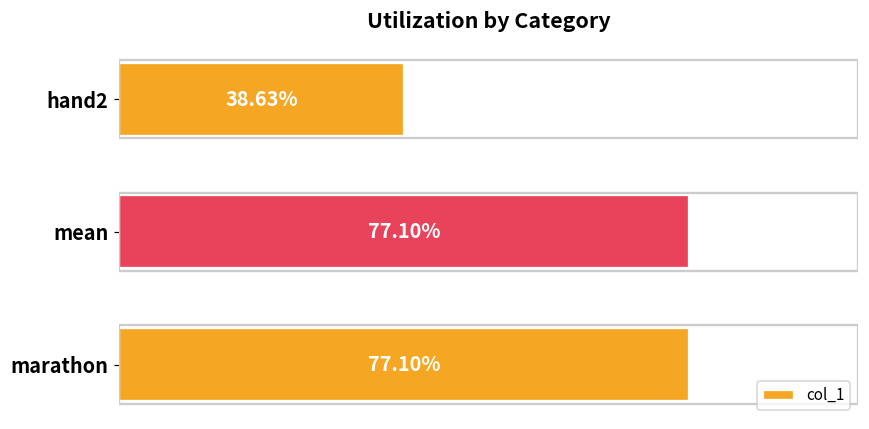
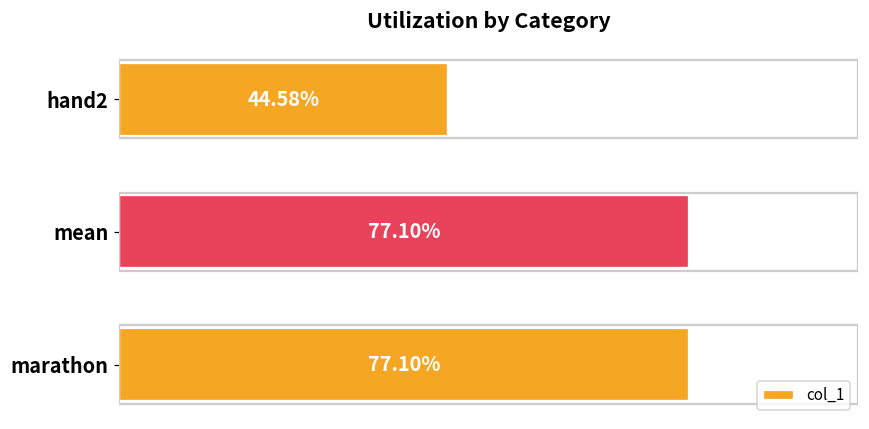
  {
-   "hand2": "38.63%",
+   "hand2": "44.58%",
    "mean": "77.10%",
    "marathon": "77.10%"
  }
